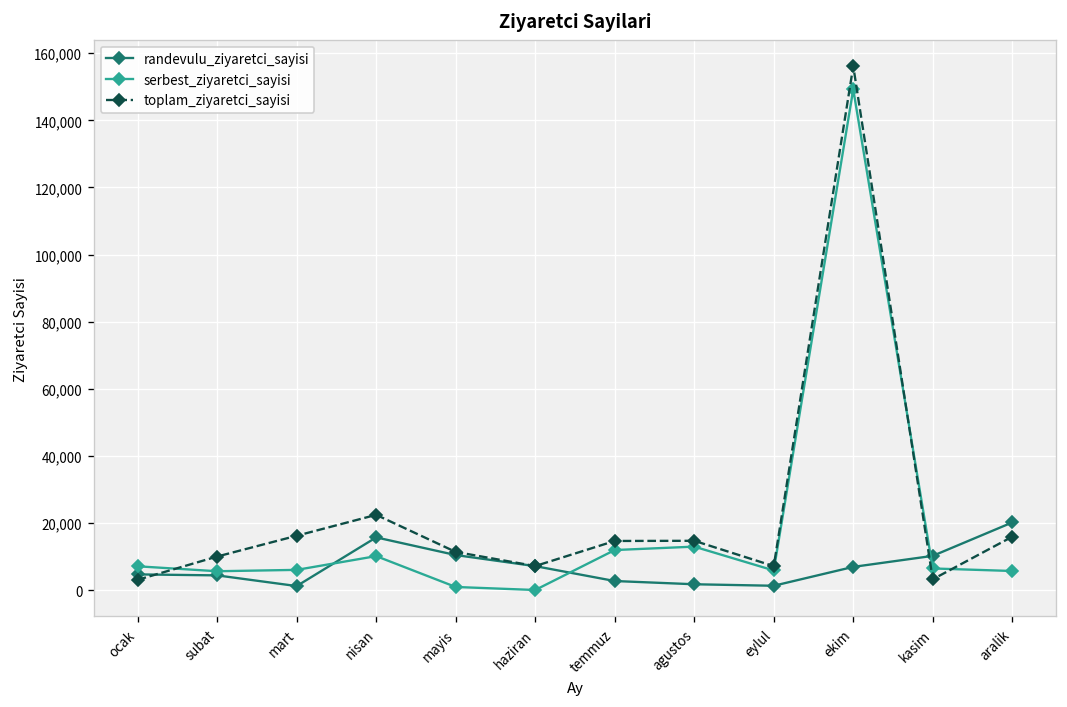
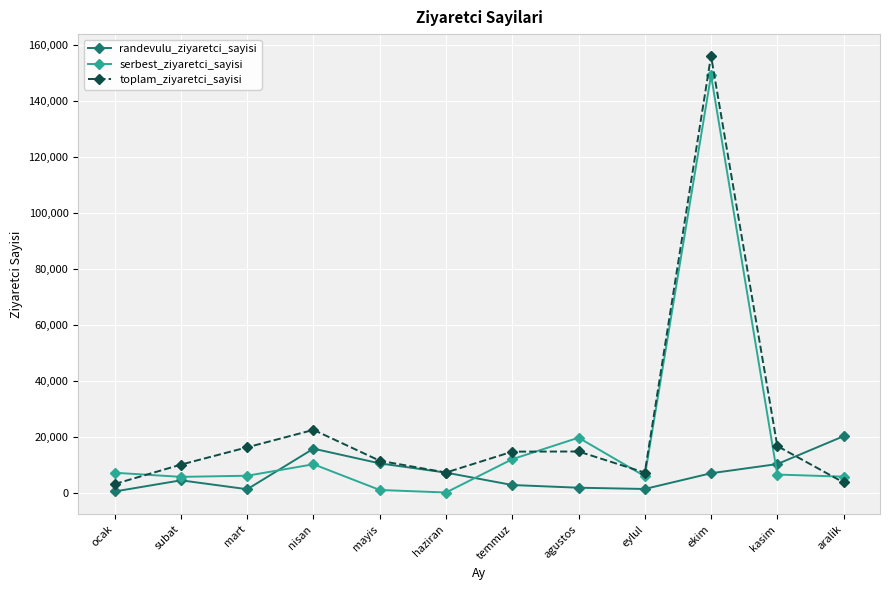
  {
    "randevulu_ziyaretci_sayisi": {
-     "ocak": "5,000",
+     "ocak": "0",
      "subat": "4,000",
      "mart": "1,000",
      "nisan": "16,000",
      "mayis": "10,000",
      "temmuz": "3,000",
      "agustos": "2,000",
      "eylul": "1,000",
      "ekim": "7,000",
      "kasim": "10,000",
      "aralik": "20,000"
    },
    "serbest_ziyaretci_sayisi": {
      "ocak": "7,000",
      "subat": "6,000",
      "mart": "6,000",
      "nisan": "10,000",
      "mayis": "1,000",
      "haziran": "0",
      "temmuz": "12,000",
-     "agustos": "13,000",
+     "agustos": "20,000",
      "eylul": "6,000",
      "ekim": "149,000",
      "kasim": "6,000",
      "aralik": "6,000"
    },
    "toplam_ziyaretci_sayisi": {
      "ocak": "3,000",
      "subat": "10,000",
      "mart": "16,000",
      "nisan": "22,000",
      "mayis": "11,000",
      "temmuz": "15,000",
      "agustos": "15,000",
      "eylul": "7,000",
      "ekim": "156,000",
-     "kasim": "3,000",
-     "aralik": "16,000"
+     "kasim": "17,000",
+     "aralik": "4,000"
    }
  }
